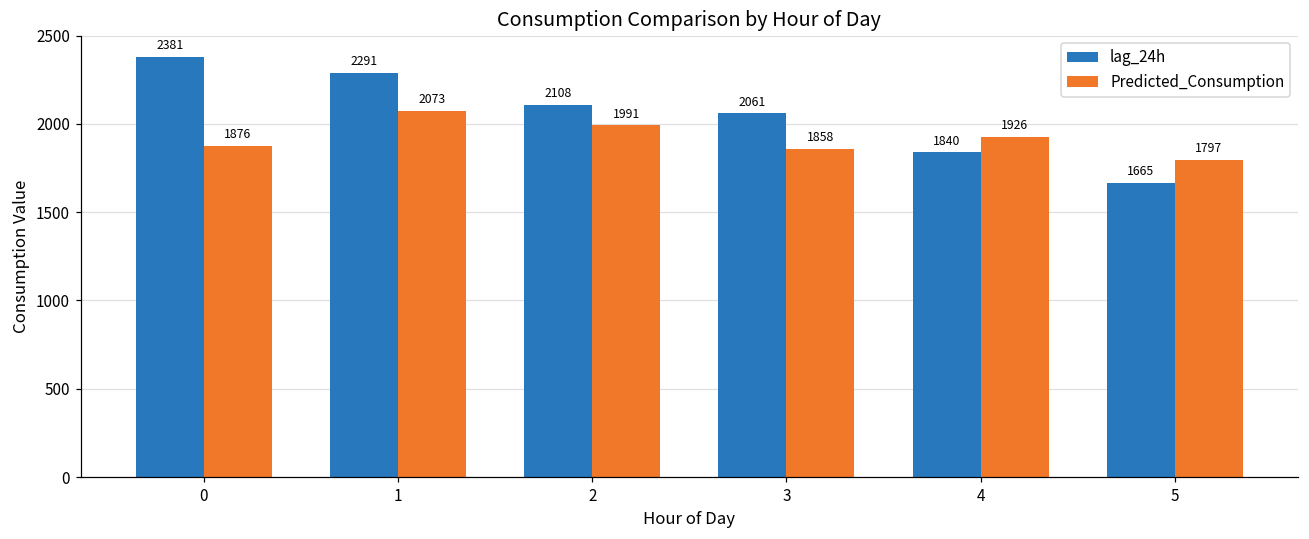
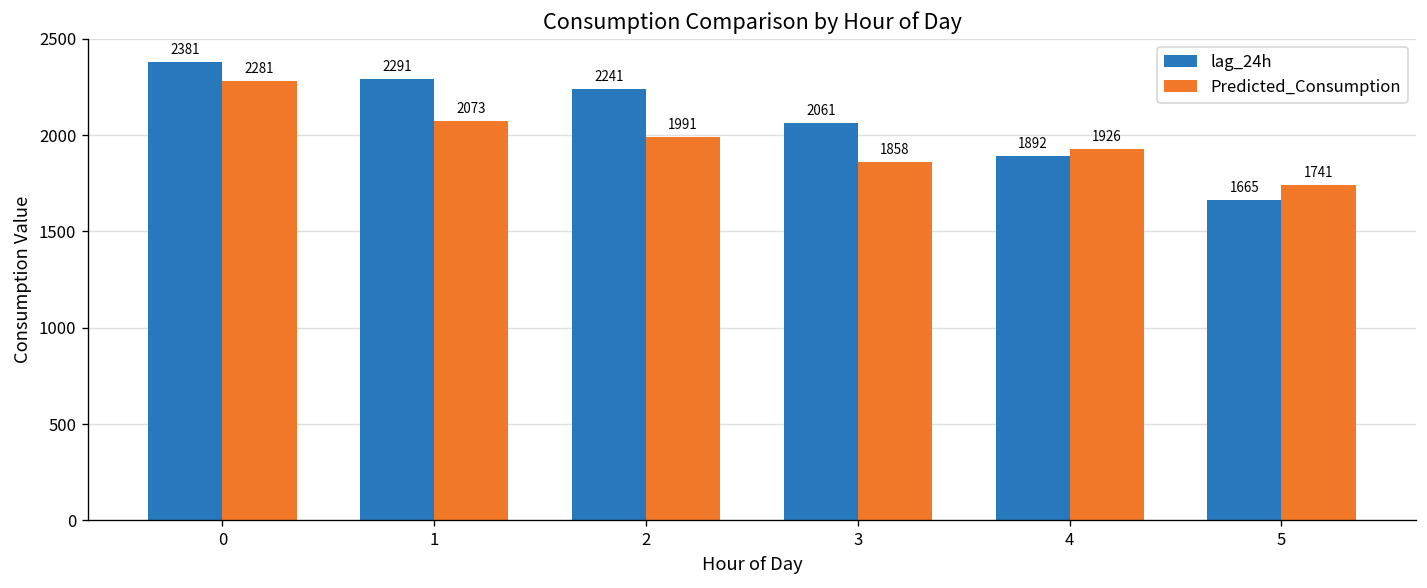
  {
    "lag_24h": {
      "0": 2381,
      "1": 2291,
-     "2": 2108,
+     "2": 2241,
      "3": 2061,
-     "4": 1840,
+     "4": 1892,
      "5": 1665
    },
    "Predicted_Consumption": {
-     "0": 1876,
+     "0": 2281,
      "1": 2073,
      "2": 1991,
      "3": 1858,
      "4": 1926,
-     "5": 1797
+     "5": 1741
    }
  }
